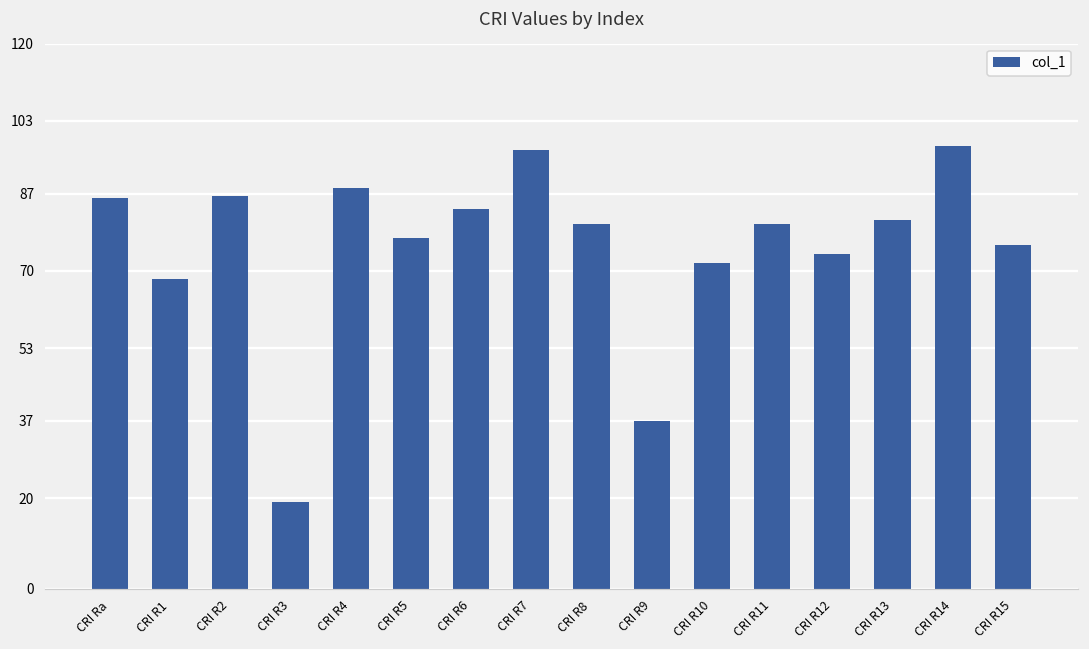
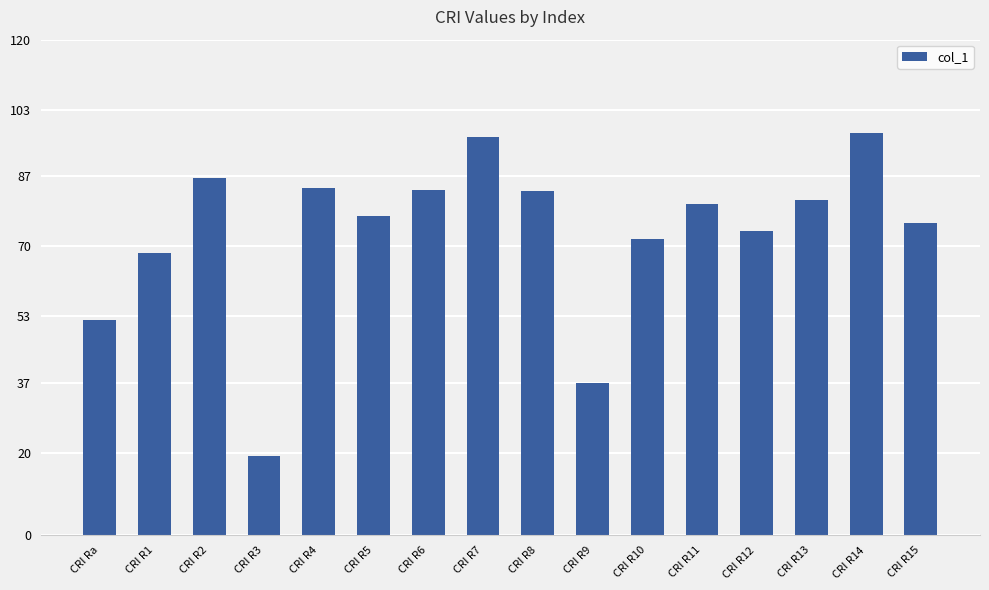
  {
-   "CRI Ra": 86,
+   "CRI Ra": 52,
    "CRI R1": 68,
    "CRI R2": 86,
    "CRI R3": 19,
-   "CRI R4": 88,
+   "CRI R4": 84,
    "CRI R5": 77,
    "CRI R6": 84,
    "CRI R7": 97,
-   "CRI R8": 80,
+   "CRI R8": 83,
    "CRI R9": 37,
    "CRI R10": 72,
    "CRI R11": 80,
    "CRI R12": 74,
    "CRI R13": 81,
    "CRI R14": 97,
    "CRI R15": 76
  }
